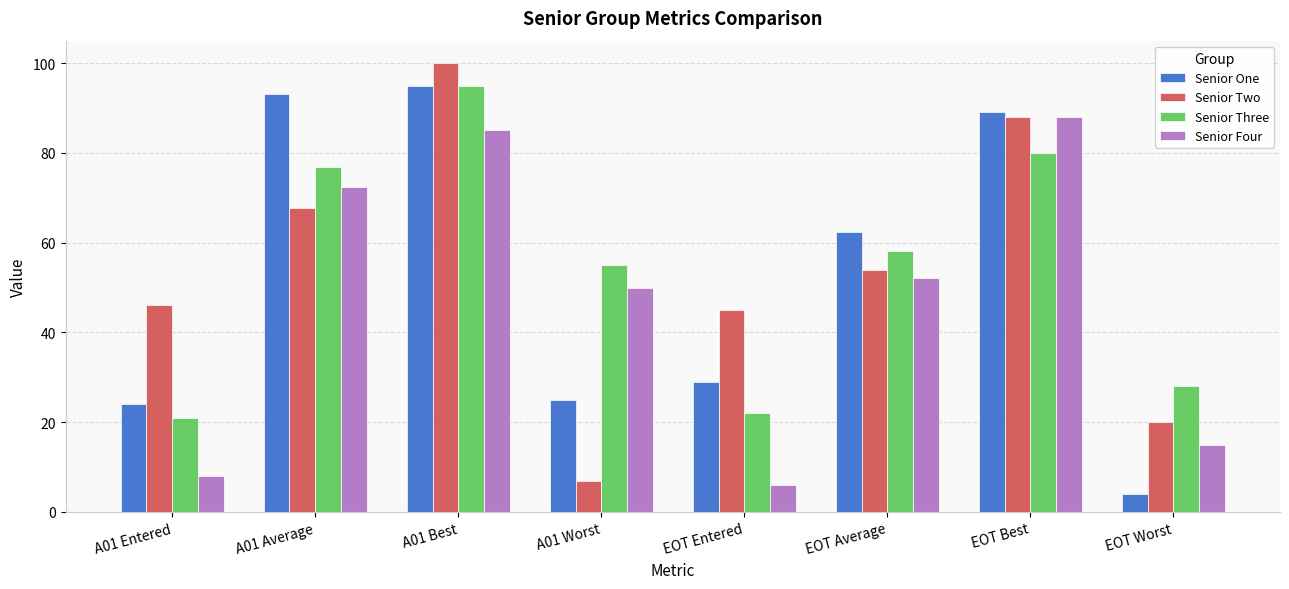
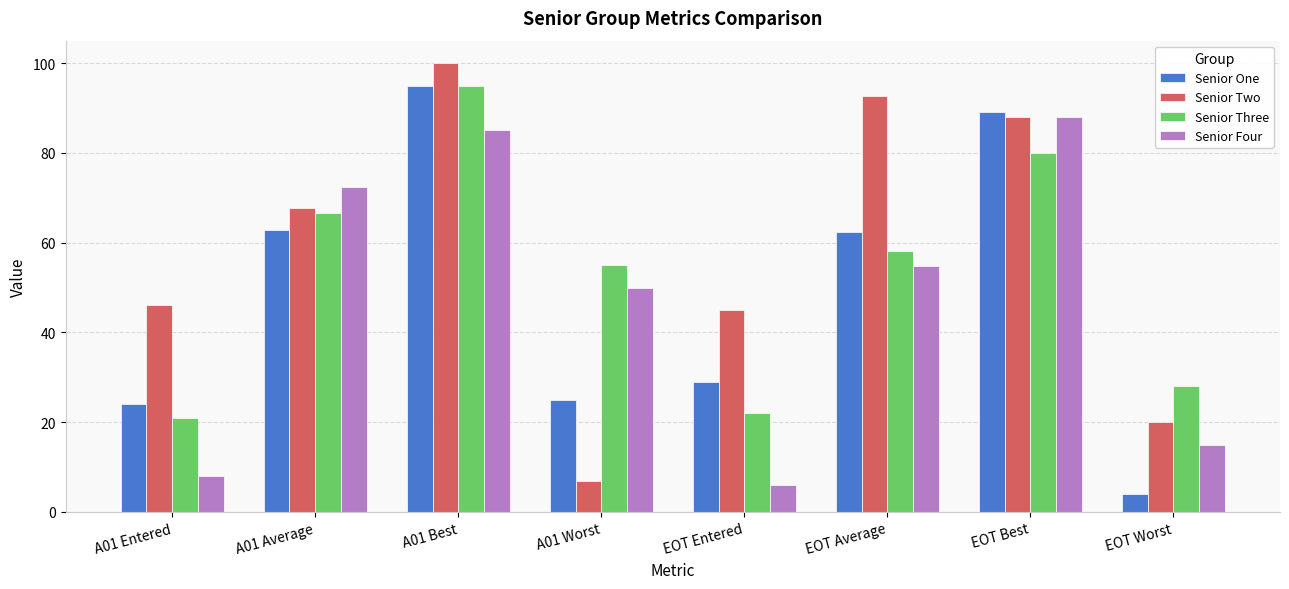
  {
    "Senior One": {
      "A01 Entered": 24,
-     "A01 Average": 93,
+     "A01 Average": 63,
      "A01 Best": 95,
      "A01 Worst": 25,
      "EOT Entered": 29,
      "EOT Average": 62,
      "EOT Best": 89,
      "EOT Worst": 4
    },
    "Senior Two": {
      "A01 Entered": 46,
      "A01 Average": 68,
      "A01 Best": 100,
      "A01 Worst": 7,
      "EOT Entered": 45,
-     "EOT Average": 54,
+     "EOT Average": 93,
      "EOT Best": 88,
      "EOT Worst": 20
    },
    "Senior Three": {
      "A01 Entered": 21,
-     "A01 Average": 77,
+     "A01 Average": 67,
      "A01 Best": 95,
      "A01 Worst": 55,
      "EOT Entered": 22,
      "EOT Average": 58,
      "EOT Best": 80,
      "EOT Worst": 28
    },
    "Senior Four": {
      "A01 Entered": 8,
      "A01 Average": 73,
      "A01 Best": 85,
      "A01 Worst": 50,
      "EOT Entered": 6,
-     "EOT Average": 52,
+     "EOT Average": 55,
      "EOT Best": 88,
      "EOT Worst": 15
    }
  }
